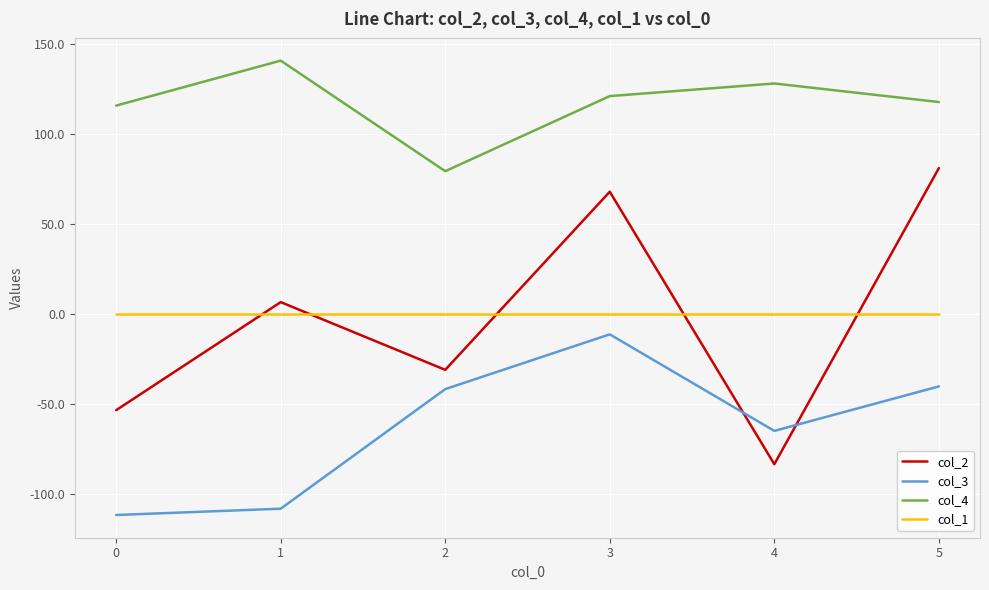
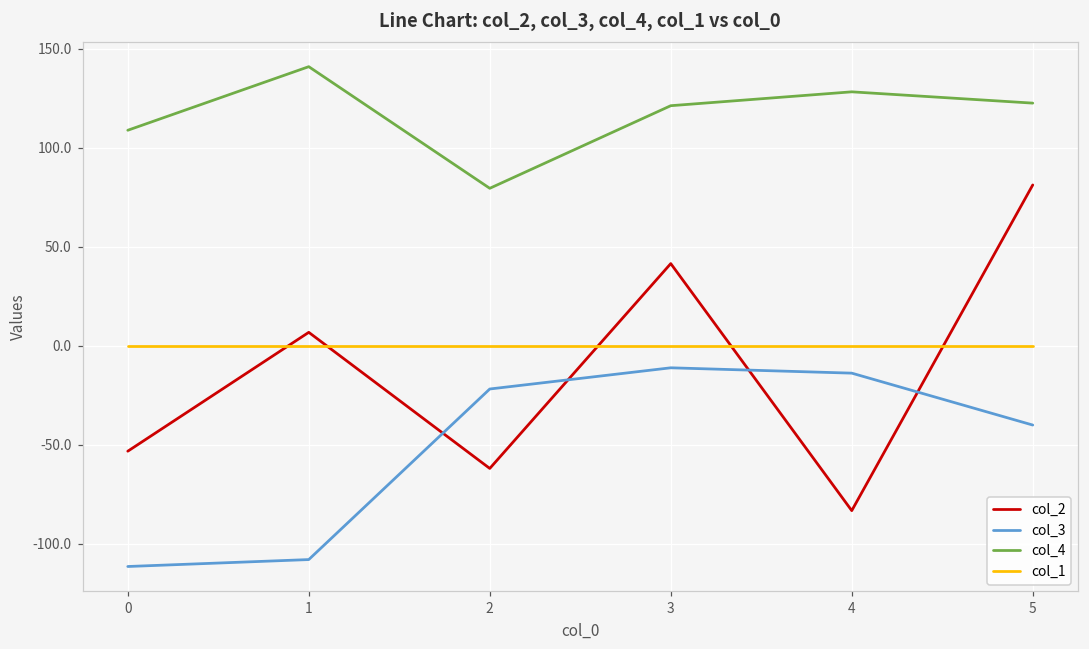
  {
    "col_2": {
      "0": -53,
      "1": 7,
-     "2": -31,
-     "3": 68,
+     "2": -62,
+     "3": 42,
      "4": -83,
      "5": 81
    },
    "col_3": {
      "0": -111,
      "1": -108,
-     "2": -42,
+     "2": -22,
      "3": -11,
-     "4": -65,
+     "4": -14,
      "5": -40
    },
    "col_4": {
-     "0": 116,
+     "0": 109,
      "1": 141,
      "2": 80,
      "3": 121,
      "4": 128,
-     "5": 118
+     "5": 123
    },
    "col_1": {
      "0": 0,
      "1": 0,
      "2": 0,
      "3": 0,
      "4": 0,
      "5": 0
    }
  }
